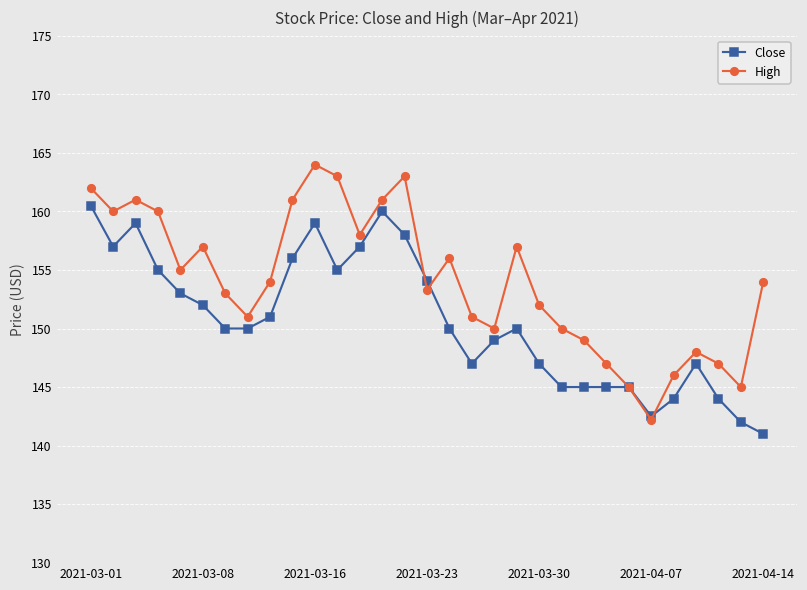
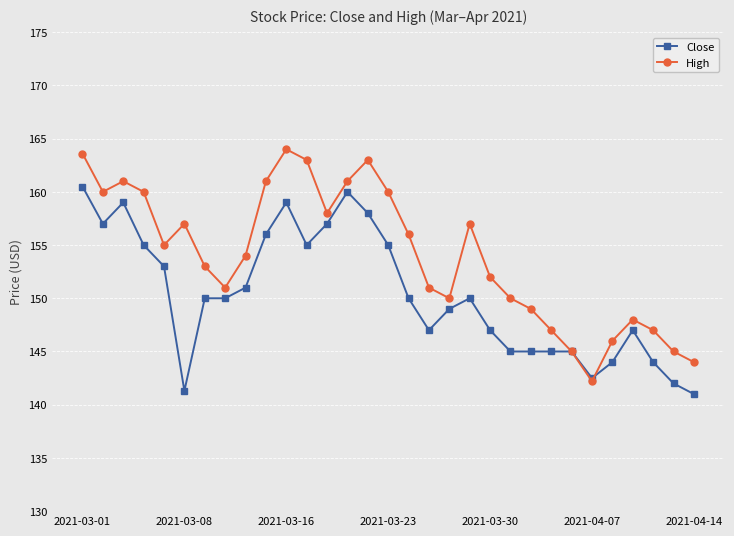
  {
    "Close": {
      "2021-03-01": 160.5,
-     "2021-03-08": 152.0,
+     "2021-03-08": 141.3,
      "2021-03-16": 159.0,
-     "2021-03-23": 154.1,
+     "2021-03-23": 155.0,
      "2021-03-30": 147.0,
      "2021-04-07": 142.5,
      "2021-04-14": 141.0
    },
    "High": {
-     "2021-03-01": 162.0,
+     "2021-03-01": 163.6,
      "2021-03-08": 157.0,
      "2021-03-16": 164.0,
-     "2021-03-23": 153.3,
+     "2021-03-23": 160.0,
      "2021-03-30": 152.0,
      "2021-04-07": 142.2,
-     "2021-04-14": 154
+     "2021-04-14": 144
    }
  }
